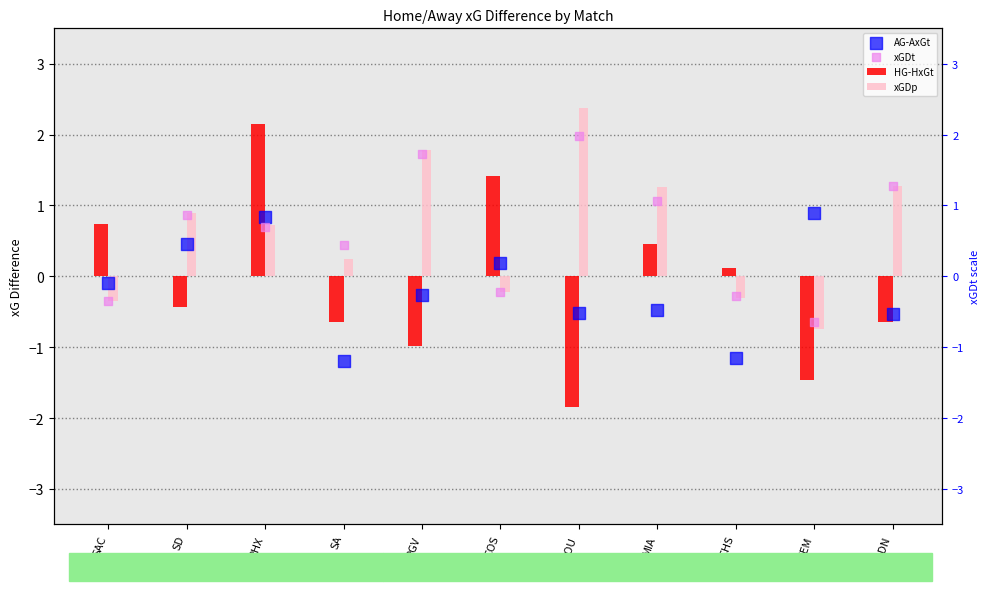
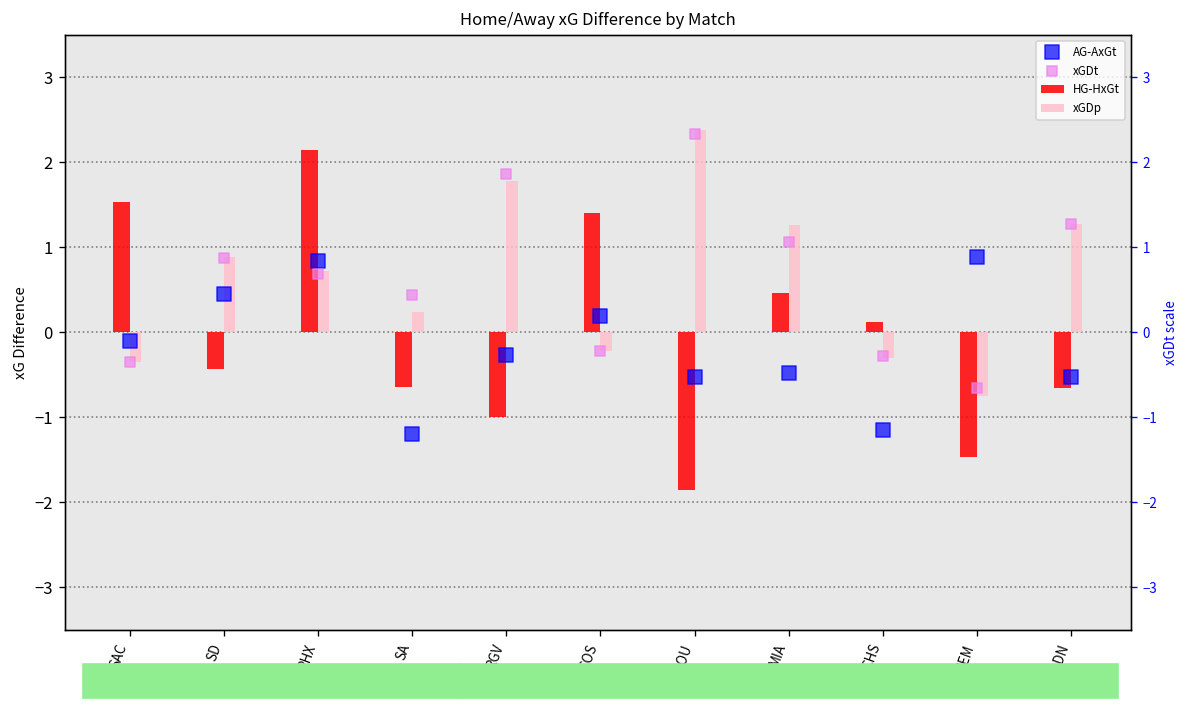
  {
    "HG-HxGt": {
-     "SAC": 0.7,
+     "SAC": 1.5,
      "SD": -0.4,
      "PHX": 2.2,
      "SA": -0.6,
      "RGV": -1.0,
      "COS": 1.4,
      "LOU": -1.9,
      "MIA": 0.5,
      "CHS": 0.1,
      "MEM": -1.5,
      "LDN": -0.7
    },
    "xGDp": {
      "SAC": -0.4,
      "SD": 0.9,
      "PHX": 0.7,
      "SA": 0.2,
      "RGV": 1.8,
      "COS": -0.2,
      "LOU": 2.4,
      "MIA": 1.3,
      "CHS": -0.3,
      "MEM": -0.8,
      "LDN": 1.3
    },
    "xGDt": {
-     "RGV": 1.7,
-     "LOU": 2.0
+     "RGV": 1.9,
+     "LOU": 2.3
    }
  }
